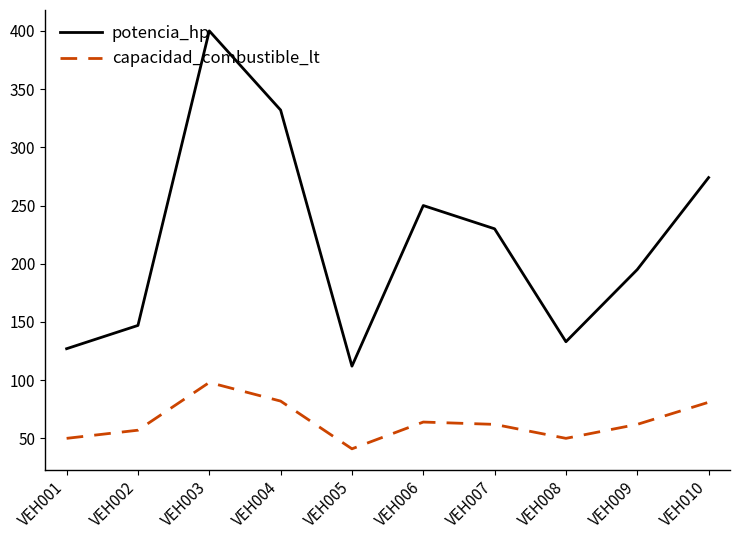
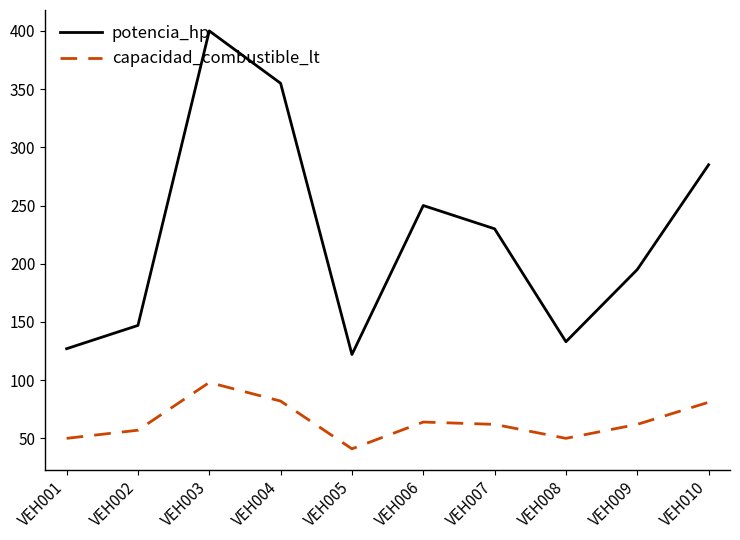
  {
    "potencia_hp": {
      "VEH001": 127,
      "VEH002": 147,
      "VEH003": 400,
-     "VEH004": 332,
-     "VEH005": 112,
+     "VEH004": 355,
+     "VEH005": 122,
      "VEH006": 250,
      "VEH007": 230,
      "VEH008": 133,
      "VEH009": 195,
-     "VEH010": 274
+     "VEH010": 285
    },
    "capacidad_combustible_lt": {
      "VEH001": 50,
      "VEH002": 57,
      "VEH003": 98,
      "VEH004": 82,
      "VEH005": 41,
      "VEH006": 64,
      "VEH007": 62,
      "VEH008": 50,
      "VEH009": 62,
      "VEH010": 81
    }
  }
